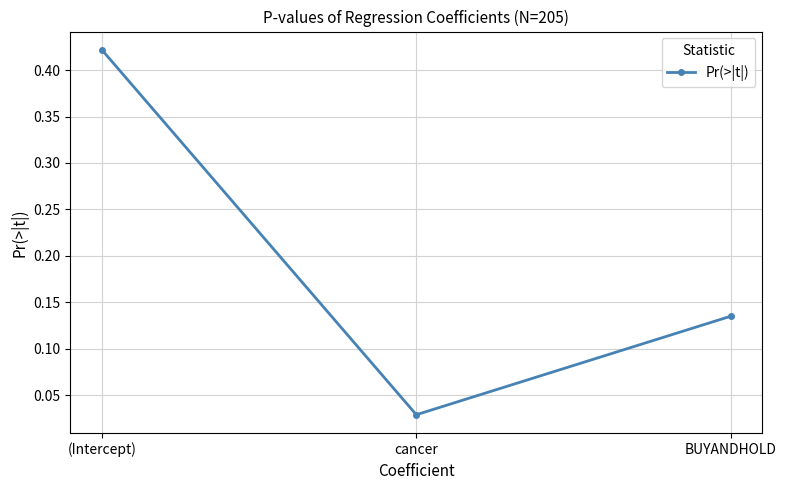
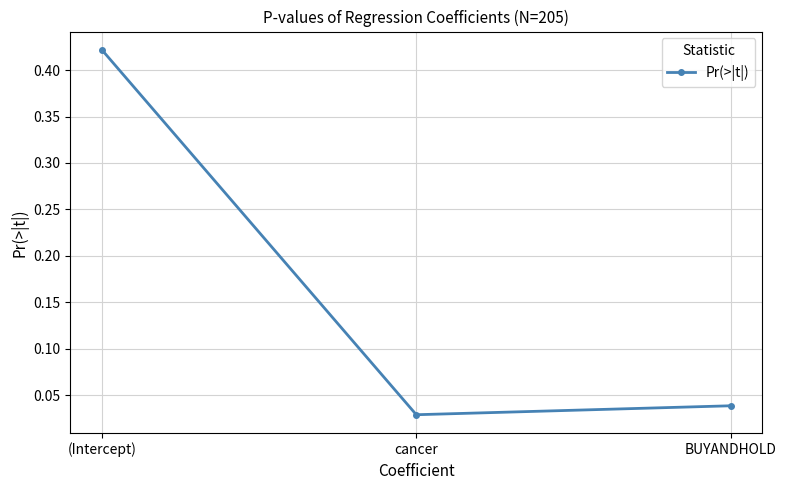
  {
    "(Intercept)": 0.42,
    "cancer": 0.03,
-   "BUYANDHOLD": 0.13
+   "BUYANDHOLD": 0.04
  }
